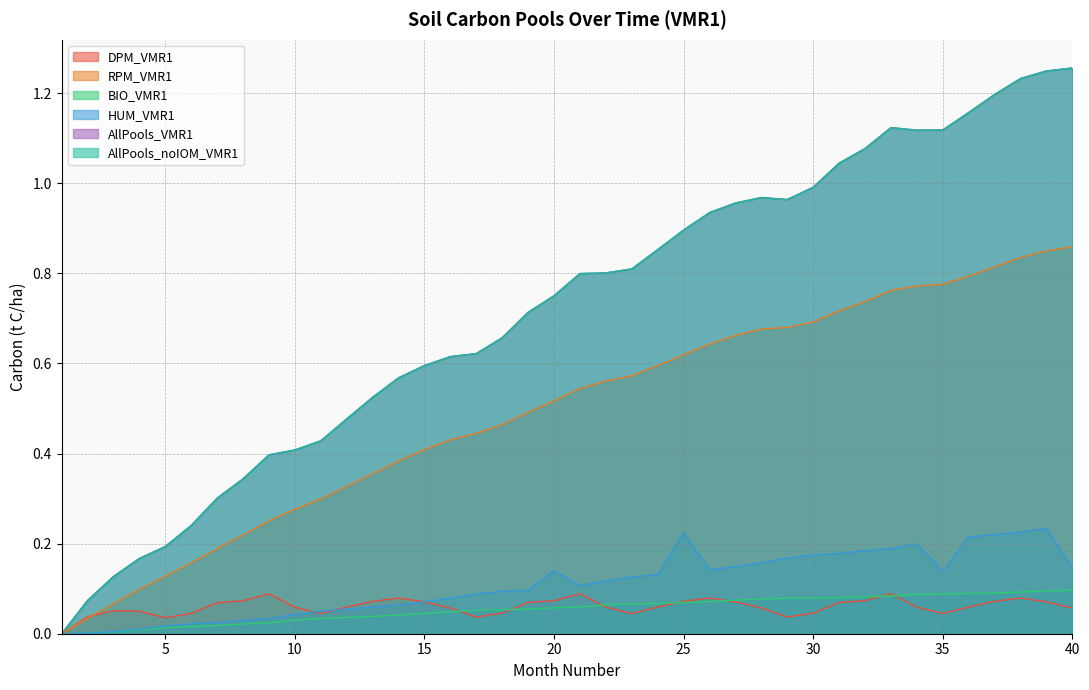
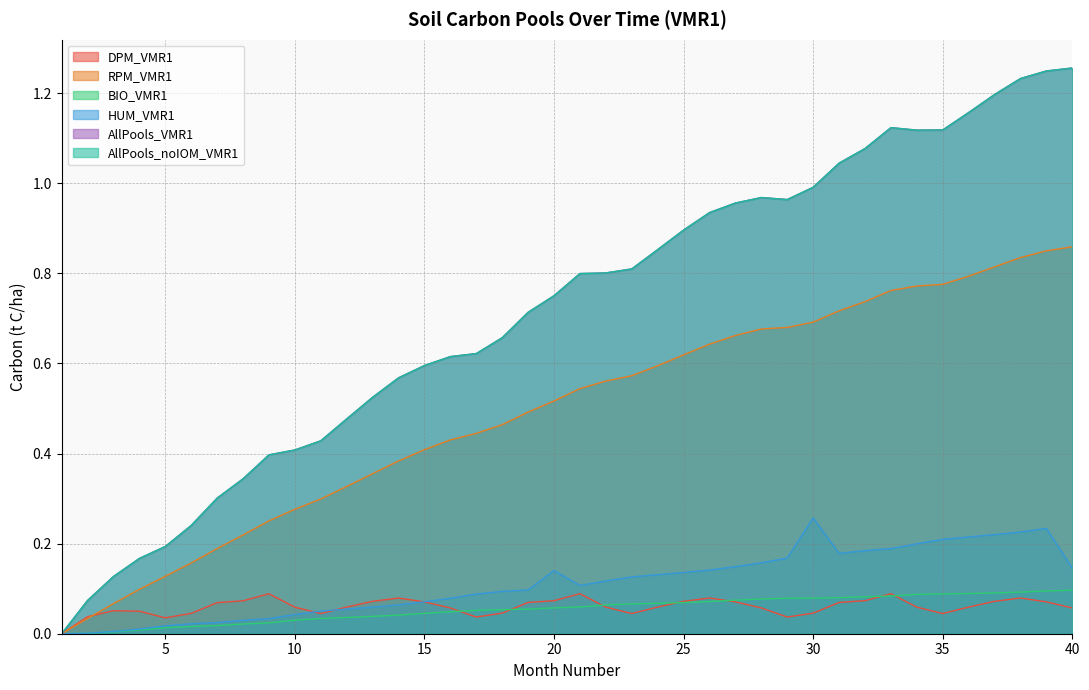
  {
    "HUM_VMR1": {
      "10": 0.04,
      "20": 0.14,
-     "25": 0.22,
-     "30": 0.17,
-     "35": 0.14,
+     "25": 0.14,
+     "30": 0.26,
+     "35": 0.21,
      "40": 0.15
    }
  }
